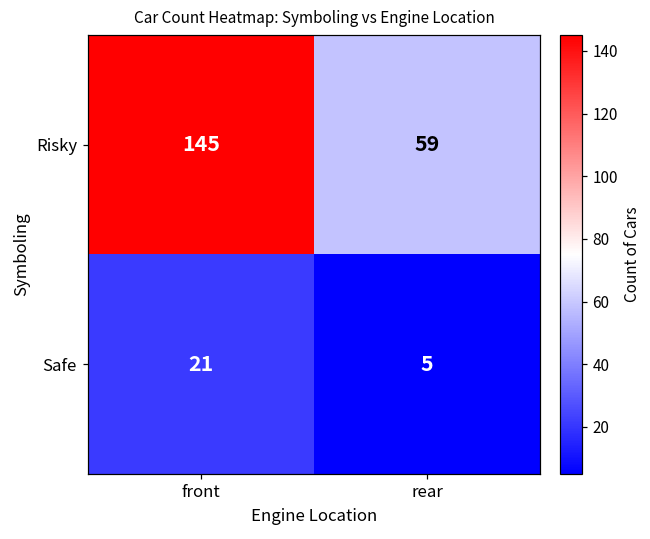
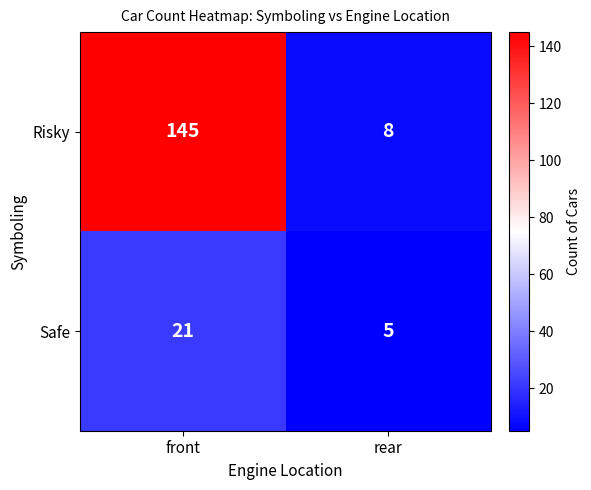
  {
    "Risky": {
      "front": 145,
-     "rear": 59
+     "rear": 8
    },
    "Safe": {
      "front": 21,
      "rear": 5
    }
  }
